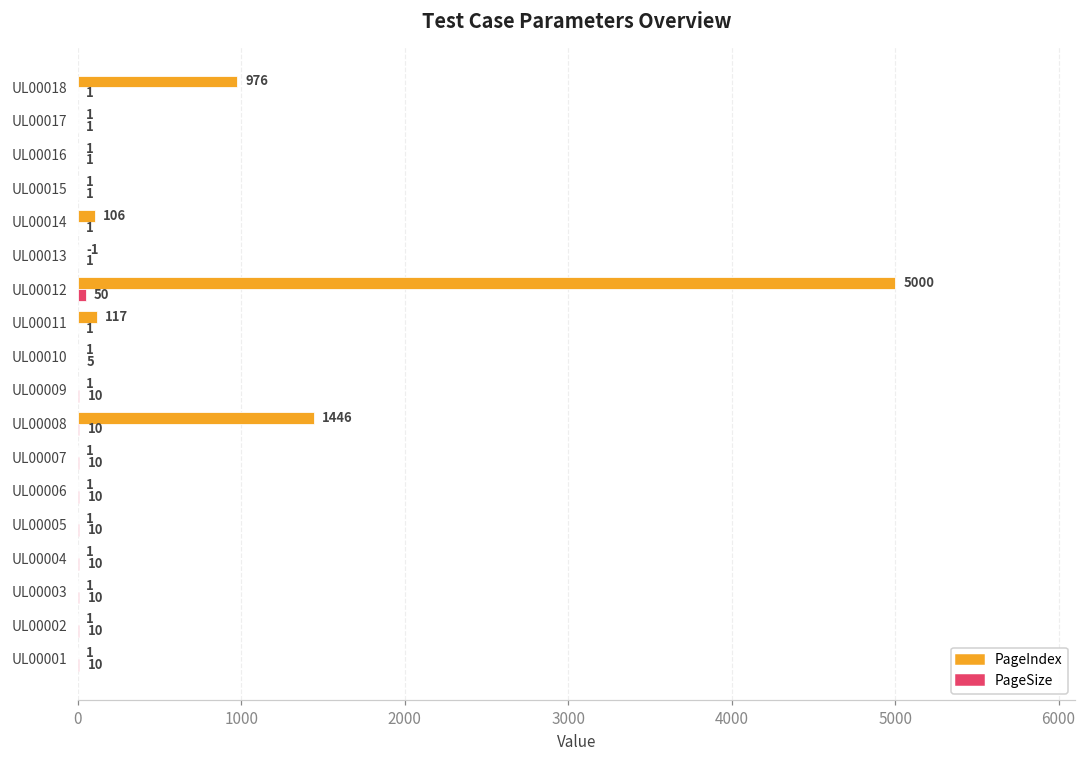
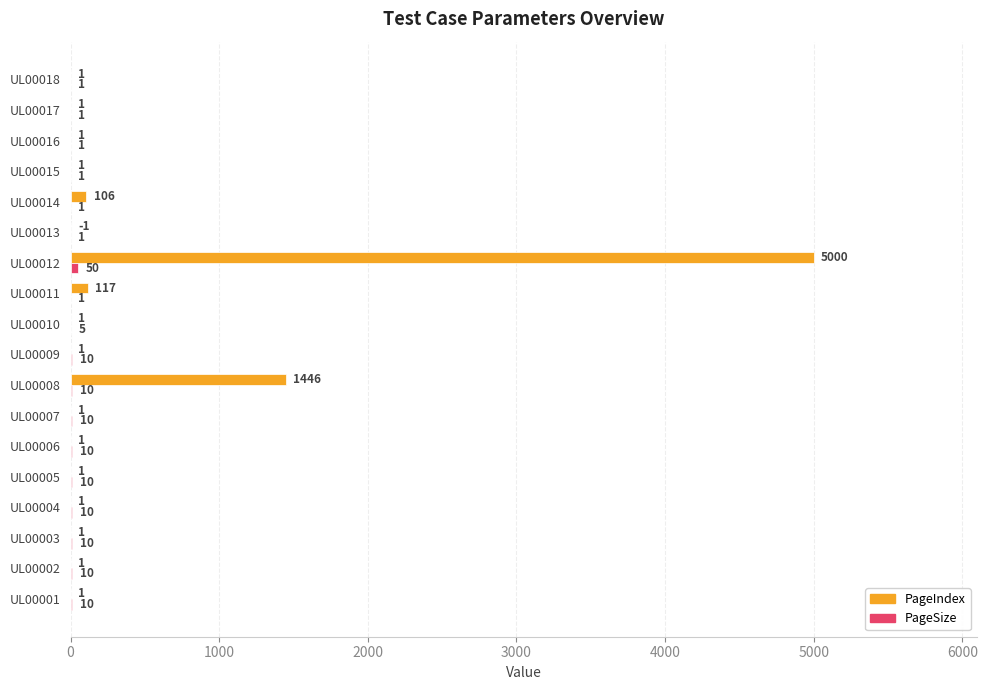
  {
    "PageIndex": {
-     "UL00018": 976,
+     "UL00018": 1,
      "UL00014": 106,
      "UL00012": 5000,
      "UL00011": 117,
      "UL00009": 1,
      "UL00008": 1446,
      "UL00006": 1,
      "UL00005": 1,
      "UL00004": 1,
      "UL00003": 1,
      "UL00002": 1,
      "UL00001": 1
    },
    "PageSize": {
      "UL00018": 1,
      "UL00014": 1,
      "UL00012": 50,
      "UL00011": 1,
      "UL00009": 10,
      "UL00008": 10,
      "UL00007": 10,
      "UL00006": 10,
      "UL00005": 10,
      "UL00004": 10,
      "UL00003": 10,
      "UL00002": 10,
      "UL00001": 10
    }
  }
